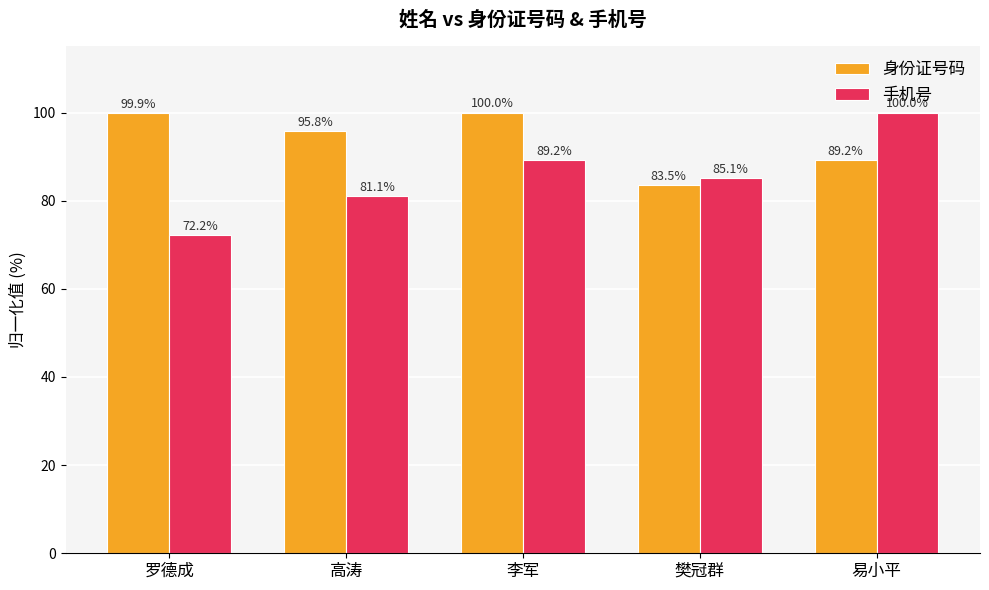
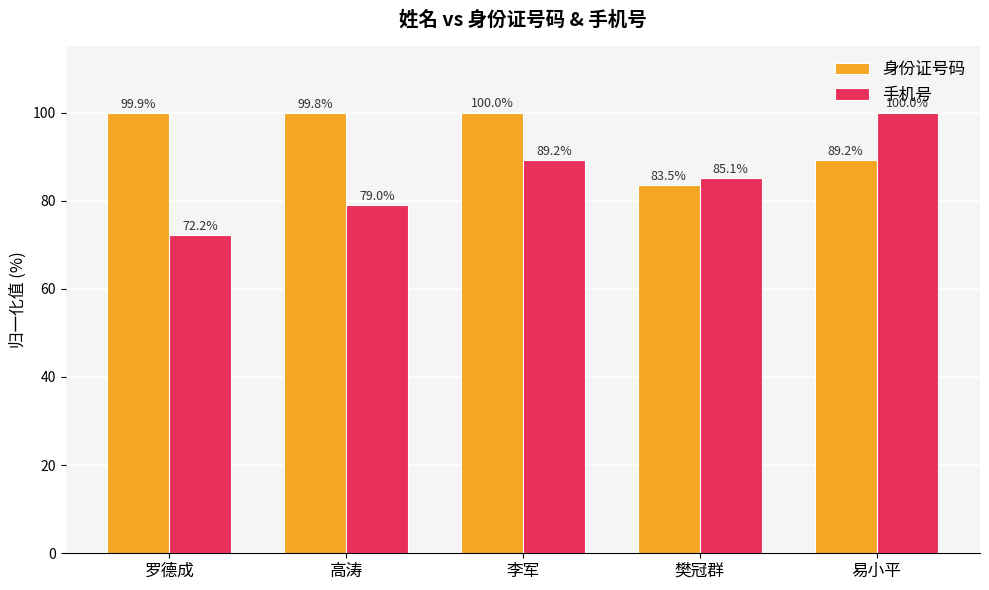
  {
    "身份证号码": {
      "罗德成": "99.9%",
-     "高涛": "95.8%",
+     "高涛": "99.8%",
      "李军": "100.0%",
      "樊冠群": "83.5%",
      "易小平": "89.2%"
    },
    "手机号": {
      "罗德成": "72.2%",
-     "高涛": "81.1%",
+     "高涛": "79.0%",
      "李军": "89.2%",
      "樊冠群": "85.1%",
      "易小平": "100.0%"
    }
  }
